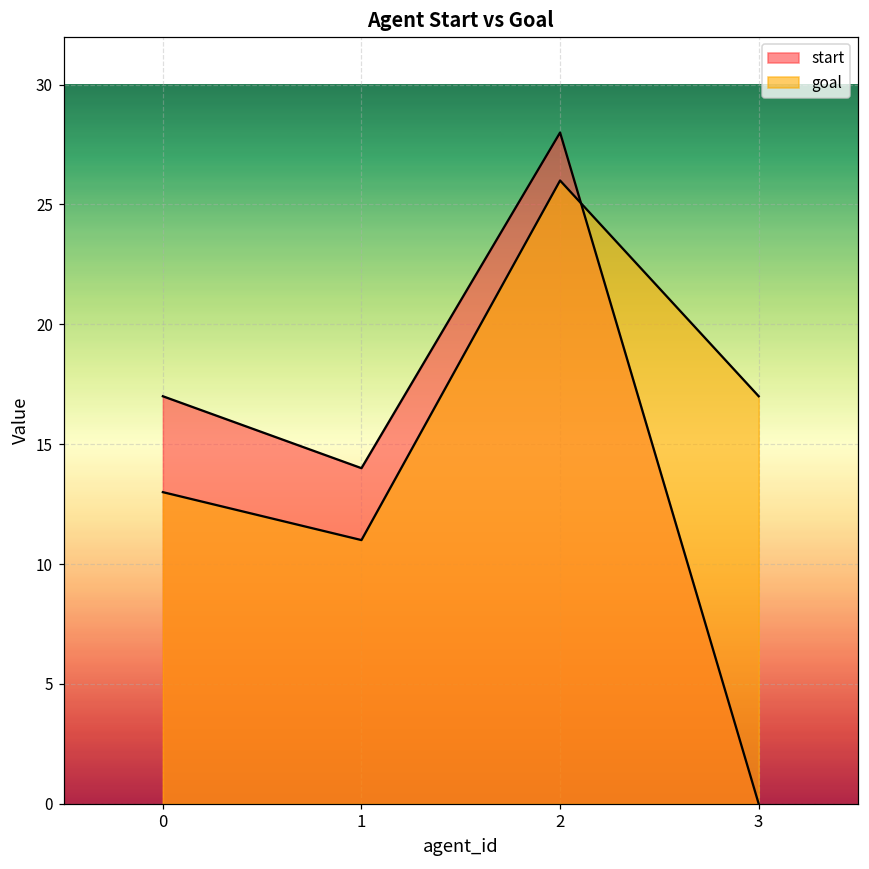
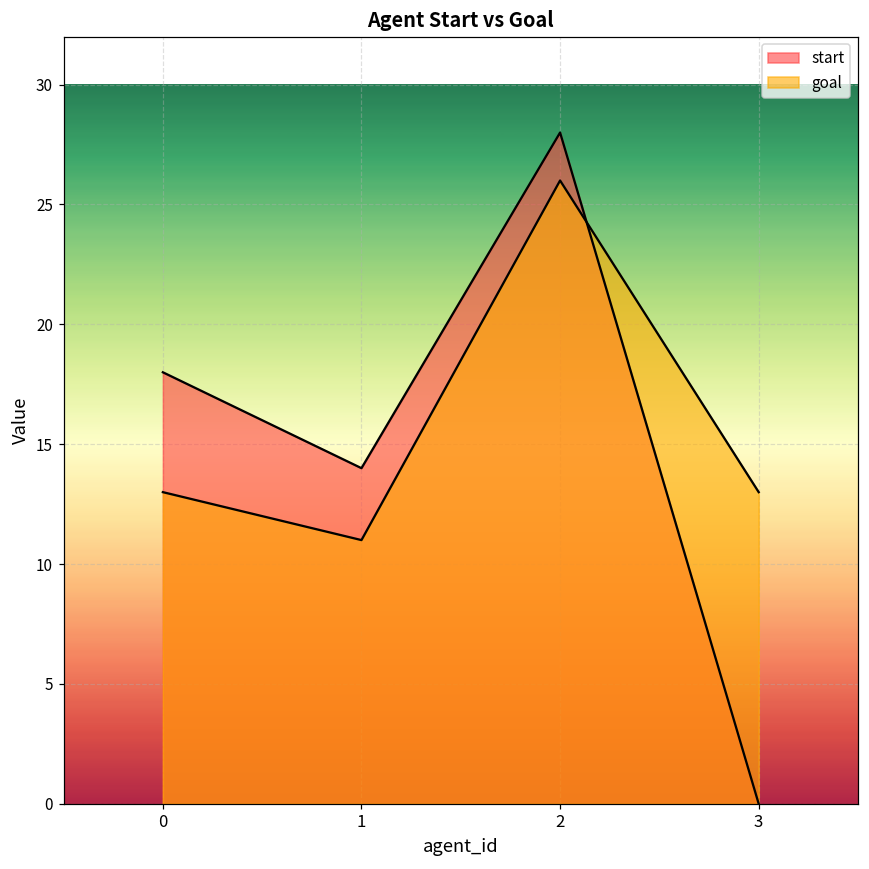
  {
    "start": {
-     "0": 17,
+     "0": 18,
      "1": 14,
      "2": 28,
      "3": 0
    },
    "goal": {
      "0": 13,
      "1": 11,
      "2": 26,
-     "3": 17
+     "3": 13
    }
  }
